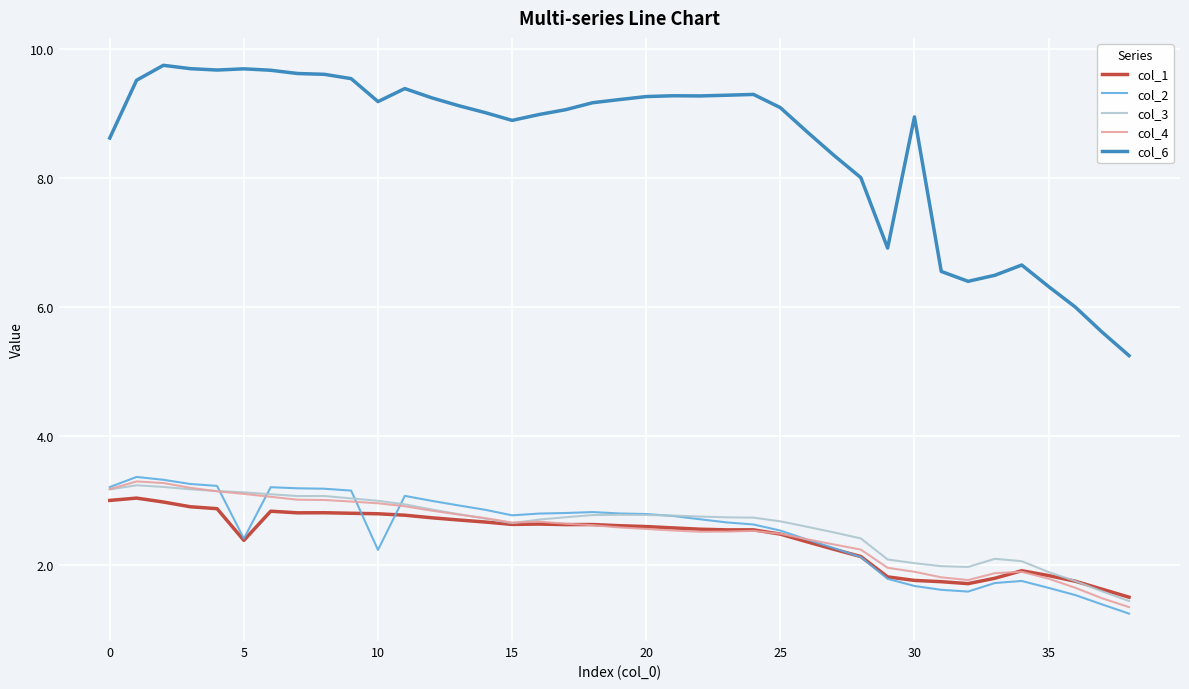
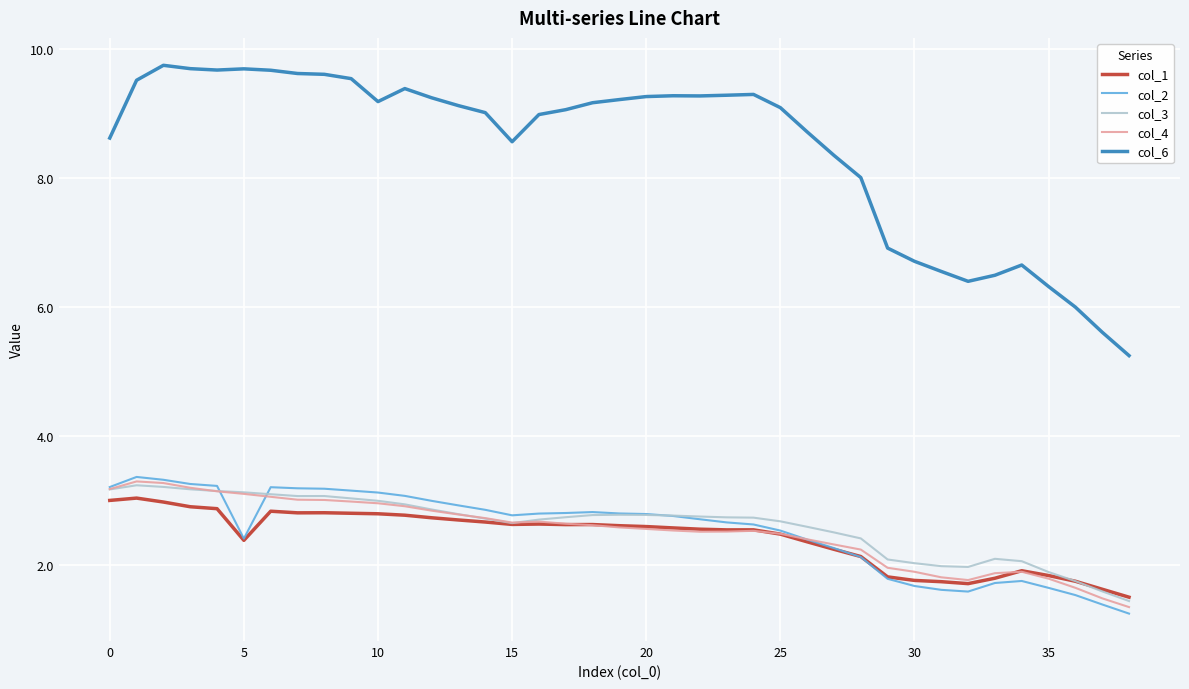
  {
    "col_1": {
      "0": 3.0,
      "10": 2.8,
      "30": 1.8,
      "35": 1.8
    },
    "col_2": {
-     "10": 2.2,
+     "10": 3.1,
      "15": 2.8,
      "25": 2.5,
      "30": 1.7,
      "35": 1.6
    },
    "col_3": {
      "25": 2.7,
      "30": 2.0,
      "35": 1.9
    },
    "col_4": {
      "30": 1.9,
      "35": 1.8
    },
    "col_6": {
      "0": 8.6,
      "5": 9.7,
      "10": 9.2,
-     "15": 8.9,
+     "15": 8.6,
      "20": 9.3,
      "25": 9.1,
-     "30": 8.9,
+     "30": 6.7,
      "35": 6.3
    }
  }
